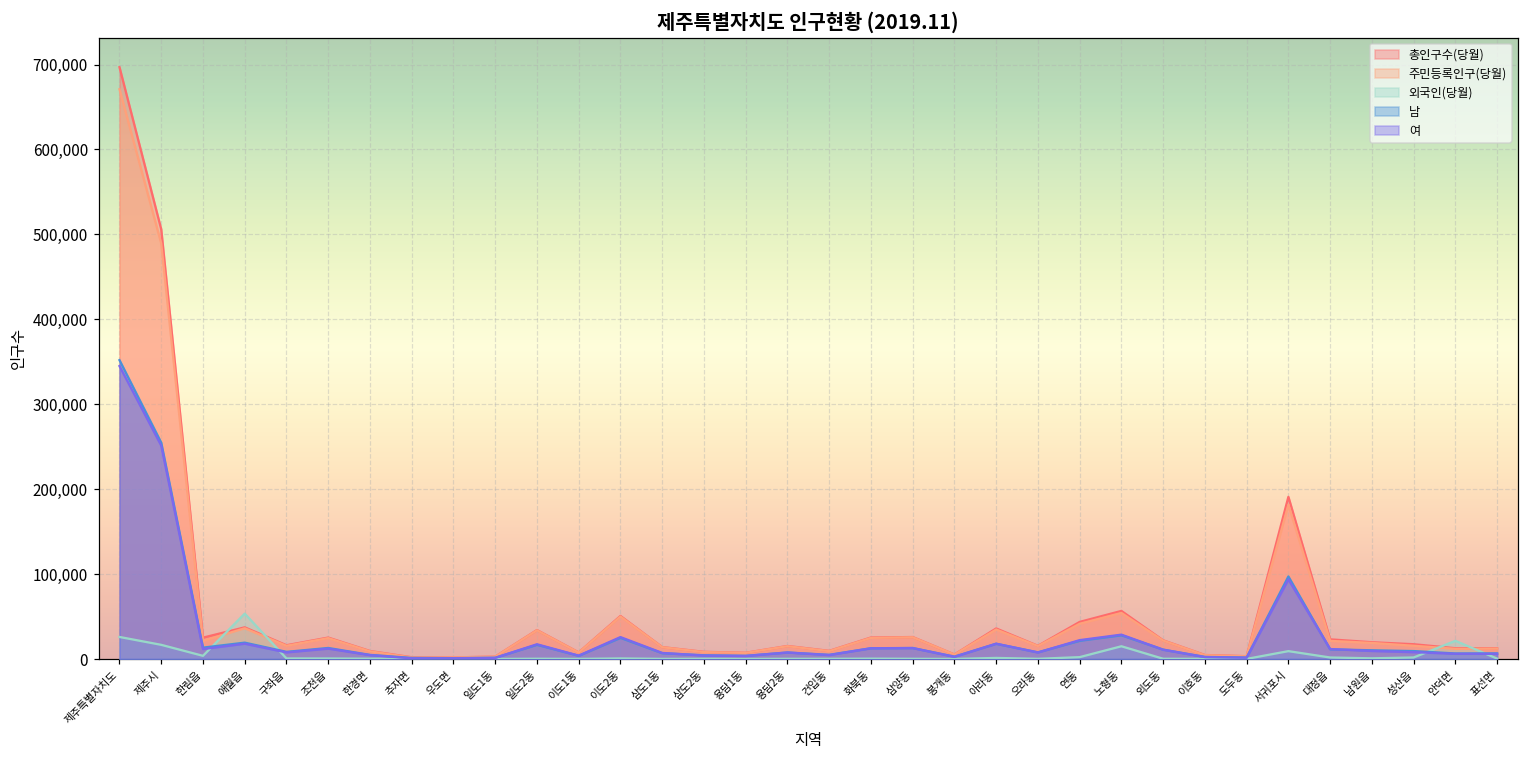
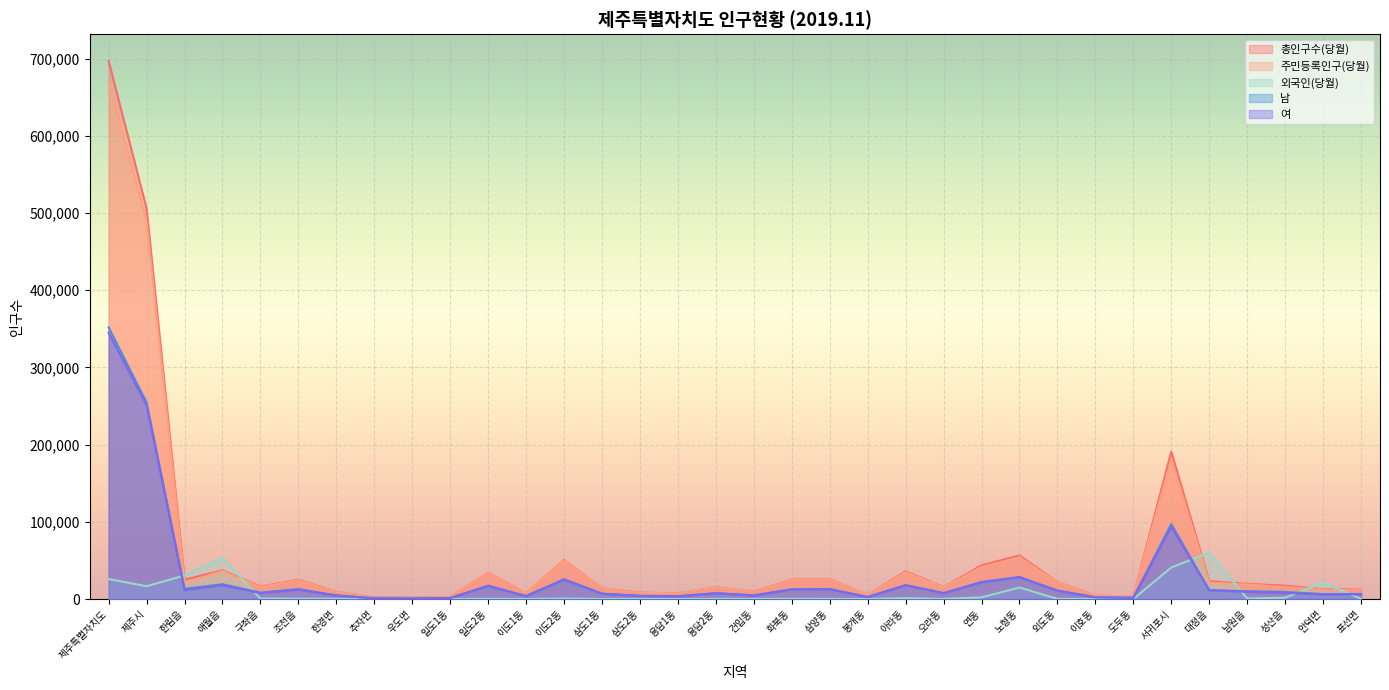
  {
    "외국인(당월)": {
      "제주특별자치도": "30,000",
      "제주시": "20,000",
-     "한림읍": "0",
+     "한림읍": "30,000",
      "애월읍": "50,000",
      "구좌읍": "0",
      "조천읍": "0",
      "한경면": "0",
      "일도2동": "0",
      "이도1동": "0",
      "이도2동": "0",
      "삼도1동": "0",
      "삼도2동": "0",
      "용담1동": "0",
      "용담2동": "0",
      "건입동": "0",
      "화북동": "0",
      "삼양동": "0",
      "아라동": "0",
      "오라동": "0",
      "연동": "0",
      "노형동": "20,000",
      "외도동": "0",
-     "서귀포시": "10,000",
-     "대정읍": "0",
+     "서귀포시": "40,000",
+     "대정읍": "60,000",
      "남원읍": "0",
      "성산읍": "0",
      "안덕면": "20,000",
      "표선면": "0"
    }
  }
